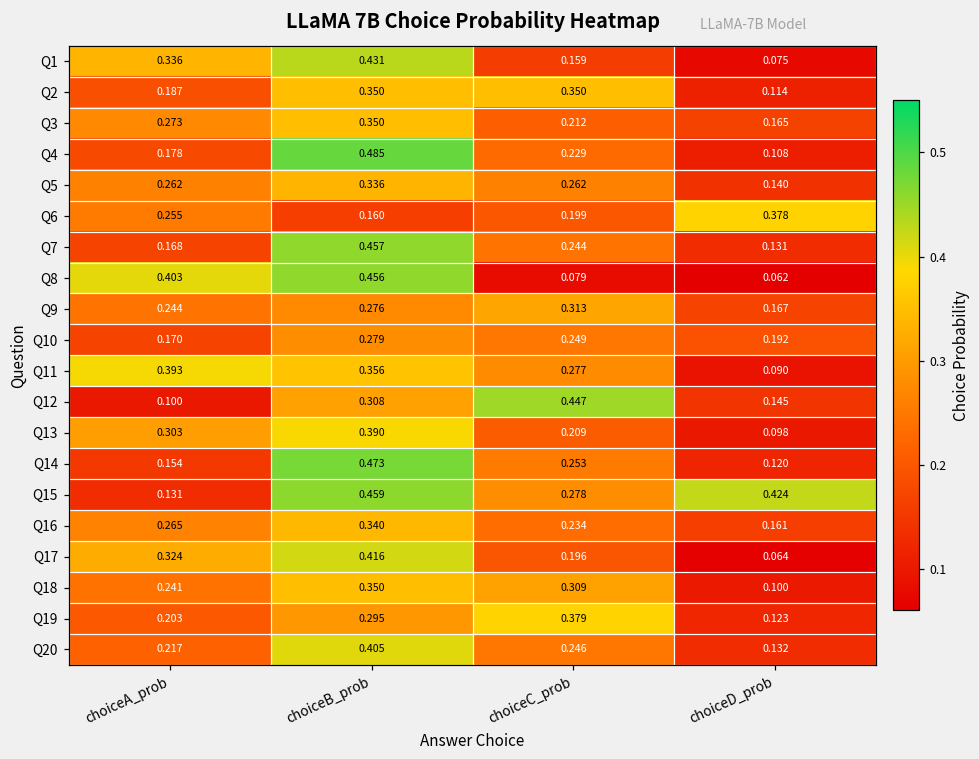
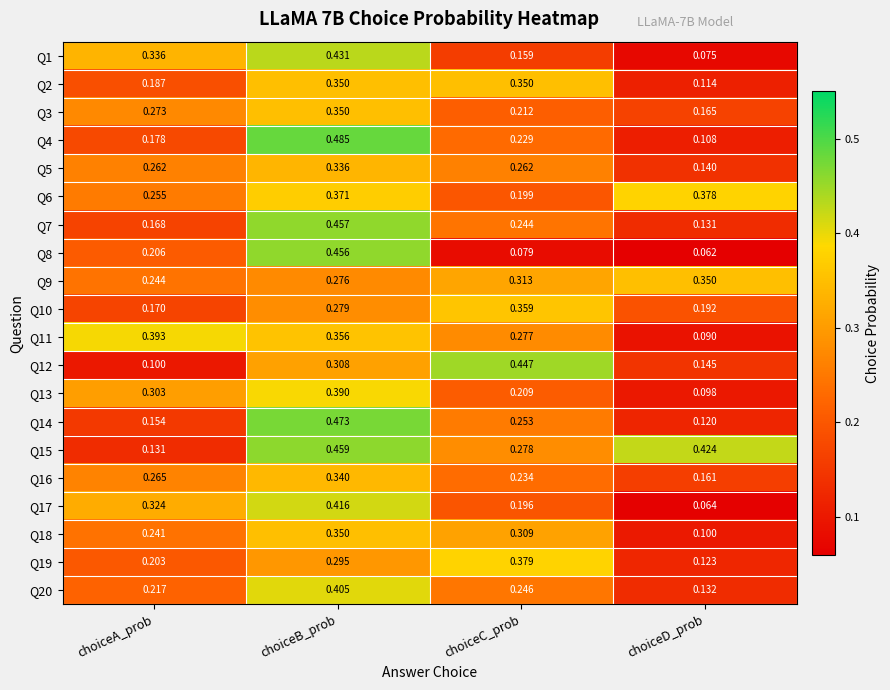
  {
    "Q1": {
      "choiceA_prob": 0.336,
      "choiceB_prob": 0.431,
      "choiceC_prob": 0.159,
      "choiceD_prob": 0.075
    },
    "Q2": {
      "choiceA_prob": 0.187,
      "choiceB_prob": 0.350,
      "choiceC_prob": 0.350,
      "choiceD_prob": 0.114
    },
    "Q3": {
      "choiceA_prob": 0.273,
      "choiceB_prob": 0.350,
      "choiceC_prob": 0.212,
      "choiceD_prob": 0.165
    },
    "Q4": {
      "choiceA_prob": 0.178,
      "choiceB_prob": 0.485,
      "choiceC_prob": 0.229,
      "choiceD_prob": 0.108
    },
    "Q5": {
      "choiceA_prob": 0.262,
      "choiceB_prob": 0.336,
      "choiceC_prob": 0.262,
      "choiceD_prob": 0.140
    },
    "Q6": {
      "choiceA_prob": 0.255,
-     "choiceB_prob": 0.160,
+     "choiceB_prob": 0.371,
      "choiceC_prob": 0.199,
      "choiceD_prob": 0.378
    },
    "Q7": {
      "choiceA_prob": 0.168,
      "choiceB_prob": 0.457,
      "choiceC_prob": 0.244,
      "choiceD_prob": 0.131
    },
    "Q8": {
-     "choiceA_prob": 0.403,
+     "choiceA_prob": 0.206,
      "choiceB_prob": 0.456,
      "choiceC_prob": 0.079,
      "choiceD_prob": 0.062
    },
    "Q9": {
      "choiceA_prob": 0.244,
      "choiceB_prob": 0.276,
      "choiceC_prob": 0.313,
-     "choiceD_prob": 0.167
+     "choiceD_prob": 0.350
    },
    "Q10": {
      "choiceA_prob": 0.170,
      "choiceB_prob": 0.279,
-     "choiceC_prob": 0.249,
+     "choiceC_prob": 0.359,
      "choiceD_prob": 0.192
    },
    "Q11": {
      "choiceA_prob": 0.393,
      "choiceB_prob": 0.356,
      "choiceC_prob": 0.277,
      "choiceD_prob": 0.090
    },
    "Q12": {
      "choiceA_prob": 0.100,
      "choiceB_prob": 0.308,
      "choiceC_prob": 0.447,
      "choiceD_prob": 0.145
    },
    "Q13": {
      "choiceA_prob": 0.303,
      "choiceB_prob": 0.390,
      "choiceC_prob": 0.209,
      "choiceD_prob": 0.098
    },
    "Q14": {
      "choiceA_prob": 0.154,
      "choiceB_prob": 0.473,
      "choiceC_prob": 0.253,
      "choiceD_prob": 0.120
    },
    "Q15": {
      "choiceA_prob": 0.131,
      "choiceB_prob": 0.459,
      "choiceC_prob": 0.278,
      "choiceD_prob": 0.424
    },
    "Q16": {
      "choiceA_prob": 0.265,
      "choiceB_prob": 0.340,
      "choiceC_prob": 0.234,
      "choiceD_prob": 0.161
    },
    "Q17": {
      "choiceA_prob": 0.324,
      "choiceB_prob": 0.416,
      "choiceC_prob": 0.196,
      "choiceD_prob": 0.064
    },
    "Q18": {
      "choiceA_prob": 0.241,
      "choiceB_prob": 0.350,
      "choiceC_prob": 0.309,
      "choiceD_prob": 0.100
    },
    "Q19": {
      "choiceA_prob": 0.203,
      "choiceB_prob": 0.295,
      "choiceC_prob": 0.379,
      "choiceD_prob": 0.123
    },
    "Q20": {
      "choiceA_prob": 0.217,
      "choiceB_prob": 0.405,
      "choiceC_prob": 0.246,
      "choiceD_prob": 0.132
    }
  }
